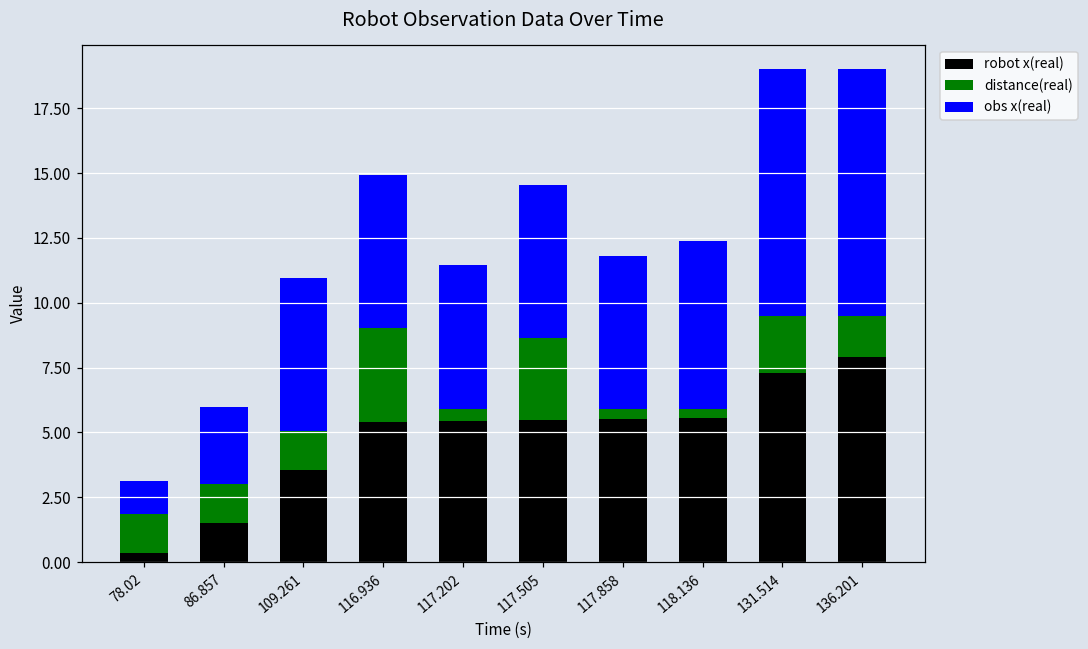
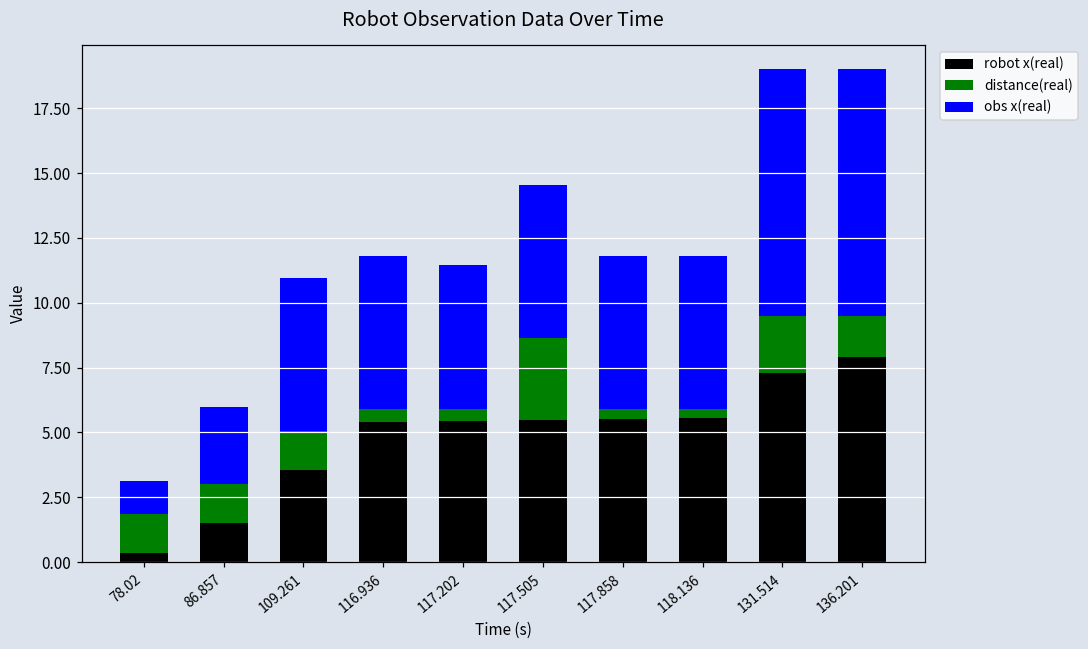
  {
    "robot x(real)": {
      "78.02": 0.4,
      "86.857": 1.5,
      "109.261": 3.6,
      "116.936": 5.4,
      "117.202": 5.4,
      "117.505": 5.5,
      "117.858": 5.5,
      "118.136": 5.6,
      "131.514": 7.3,
      "136.201": 7.9
    },
    "distance(real)": {
      "78.02": 1.5,
      "86.857": 1.5,
      "109.261": 1.5,
-     "116.936": 3.6,
+     "116.936": 0.5,
      "117.202": 0.5,
      "117.505": 3.2,
      "117.858": 0.4,
      "118.136": 0.4,
      "131.514": 2.2,
      "136.201": 1.6
    },
    "obs x(real)": {
      "78.02": 1.3,
      "86.857": 3.0,
      "109.261": 5.9,
      "116.936": 5.9,
      "117.202": 5.6,
      "117.505": 5.9,
      "117.858": 5.9,
-     "118.136": 6.5,
+     "118.136": 5.9,
      "131.514": 9.5,
      "136.201": 9.5
    }
  }
